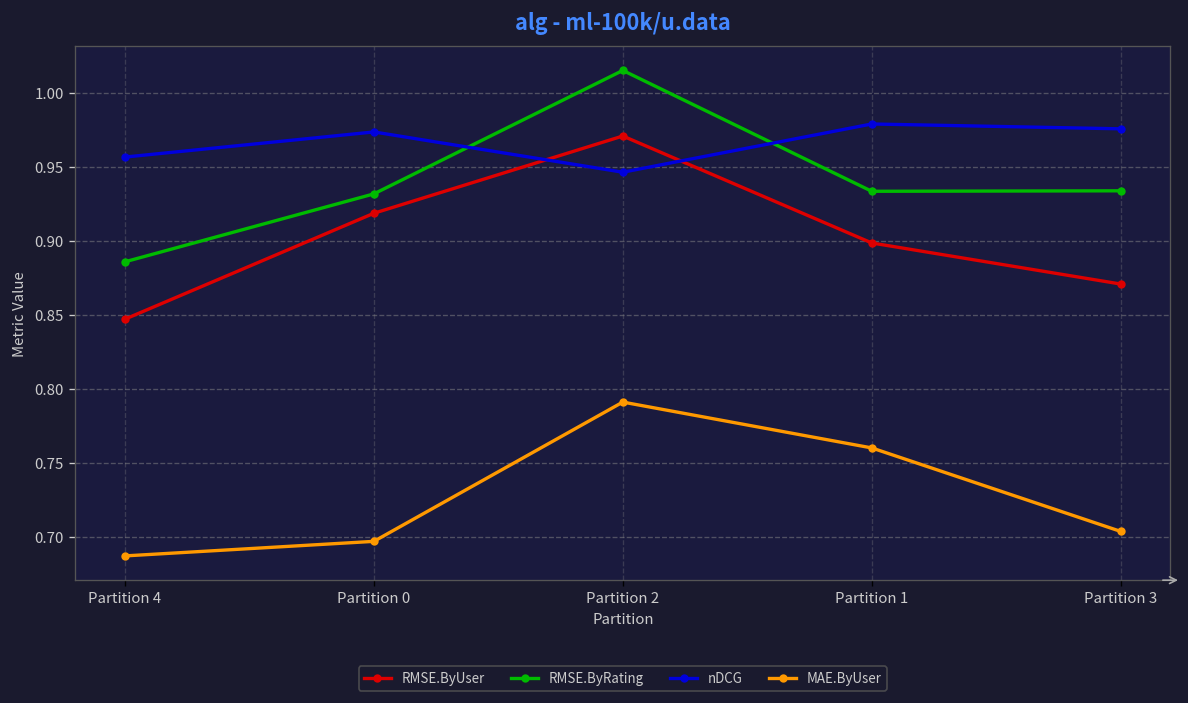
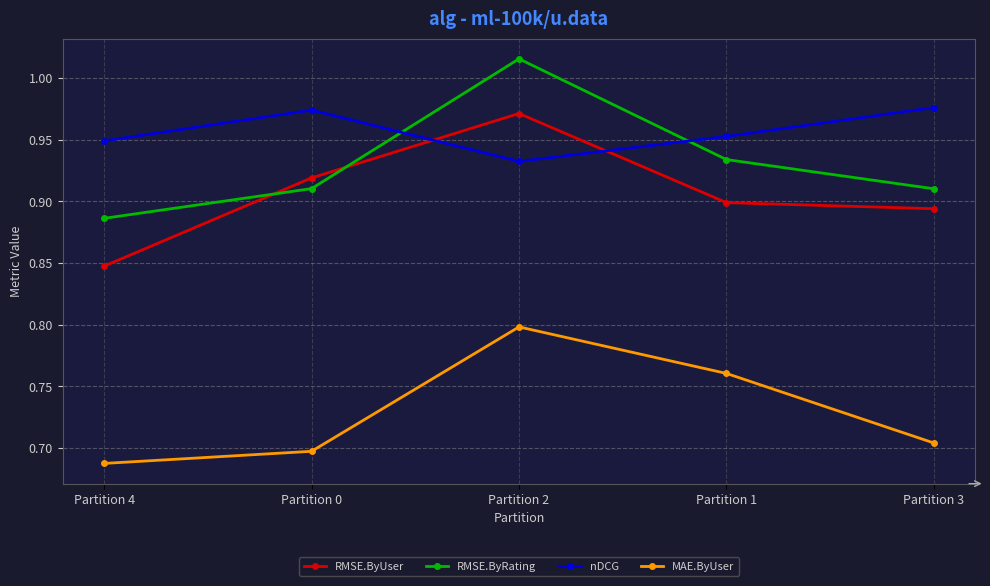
  {
    "RMSE.ByUser": {
      "Partition 4": 0.847,
      "Partition 0": 0.919,
      "Partition 2": 0.971,
      "Partition 1": 0.899,
-     "Partition 3": 0.871
+     "Partition 3": 0.894
    },
    "RMSE.ByRating": {
      "Partition 4": 0.886,
-     "Partition 0": 0.932,
+     "Partition 0": 0.910,
      "Partition 2": 1.015,
      "Partition 1": 0.934,
-     "Partition 3": 0.934
+     "Partition 3": 0.910
    },
    "nDCG": {
-     "Partition 4": 0.957,
+     "Partition 4": 0.949,
      "Partition 0": 0.974,
-     "Partition 2": 0.947,
-     "Partition 1": 0.979,
+     "Partition 2": 0.932,
+     "Partition 1": 0.953,
      "Partition 3": 0.976
    },
    "MAE.ByUser": {
      "Partition 4": 0.688,
      "Partition 0": 0.697,
-     "Partition 2": 0.791,
+     "Partition 2": 0.798,
      "Partition 1": 0.760,
      "Partition 3": 0.704
    }
  }
